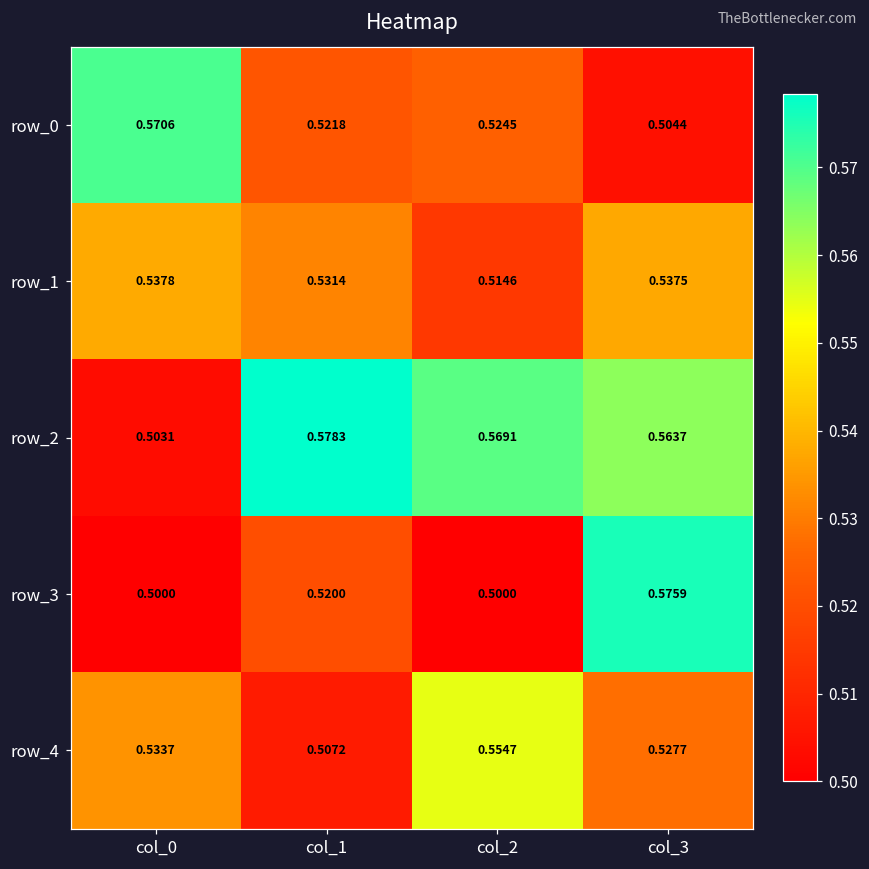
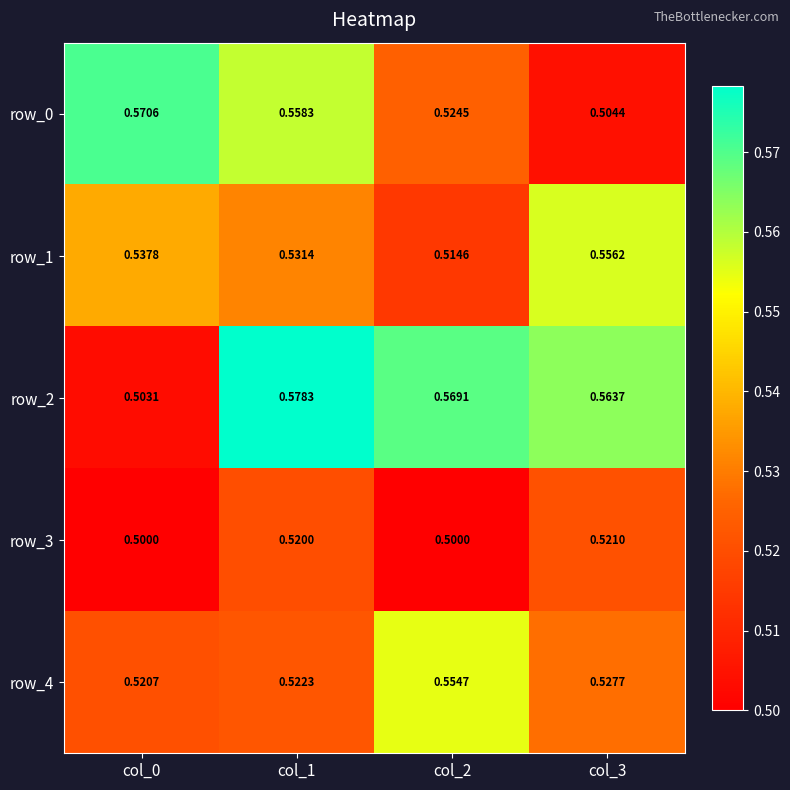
  {
    "row_0": {
      "col_0": 0.5706,
-     "col_1": 0.5218,
+     "col_1": 0.5583,
      "col_2": 0.5245,
      "col_3": 0.5044
    },
    "row_1": {
      "col_0": 0.5378,
      "col_1": 0.5314,
      "col_2": 0.5146,
-     "col_3": 0.5375
+     "col_3": 0.5562
    },
    "row_2": {
      "col_0": 0.5031,
      "col_1": 0.5783,
      "col_2": 0.5691,
      "col_3": 0.5637
    },
    "row_3": {
      "col_0": 0.5000,
      "col_1": 0.5200,
      "col_2": 0.5000,
-     "col_3": 0.5759
+     "col_3": 0.5210
    },
    "row_4": {
-     "col_0": 0.5337,
-     "col_1": 0.5072,
+     "col_0": 0.5207,
+     "col_1": 0.5223,
      "col_2": 0.5547,
      "col_3": 0.5277
    }
  }
